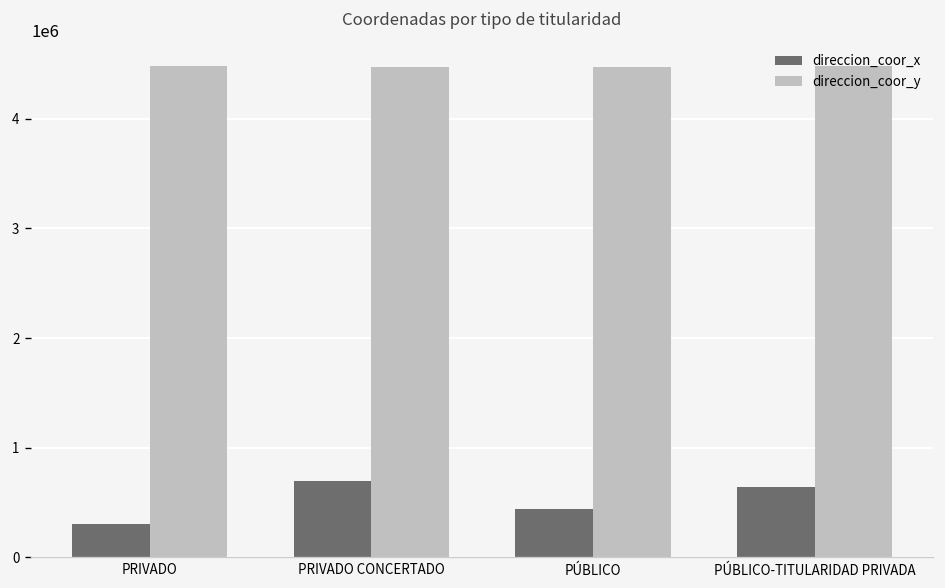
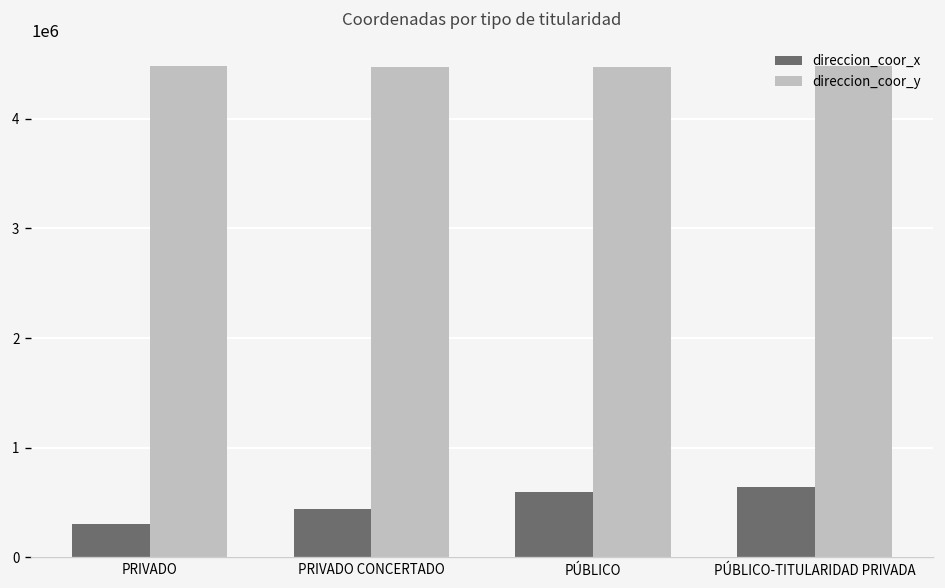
  {
    "direccion_coor_x": {
      "PRIVADO": 300000,
-     "PRIVADO CONCERTADO": 700000,
-     "PÚBLICO": 400000,
+     "PRIVADO CONCERTADO": 400000,
+     "PÚBLICO": 600000,
      "PÚBLICO-TITULARIDAD PRIVADA": 600000
    },
    "direccion_coor_y": {
      "PRIVADO": 4500000,
      "PRIVADO CONCERTADO": 4500000,
      "PÚBLICO": 4500000,
      "PÚBLICO-TITULARIDAD PRIVADA": 4500000
    }
  }
